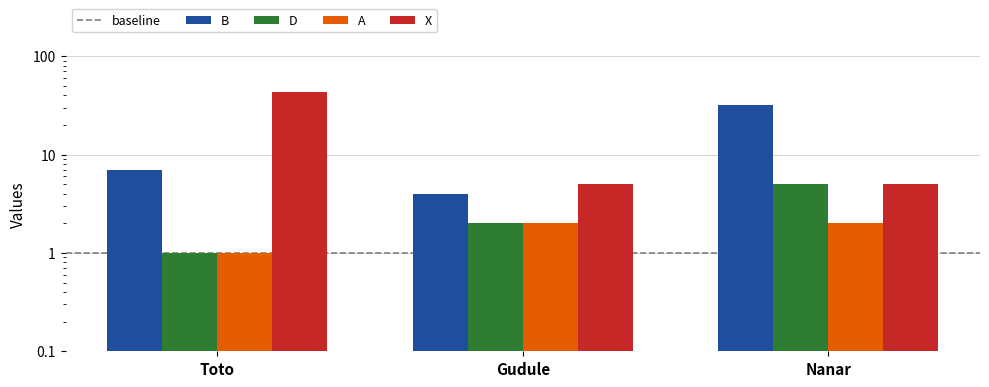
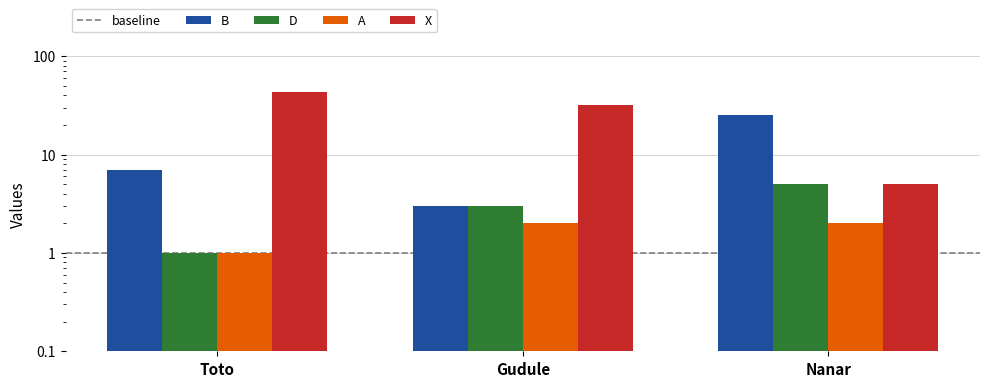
  {
    "B": {
      "Toto": 7,
-     "Gudule": 4,
-     "Nanar": 32
+     "Gudule": 3,
+     "Nanar": 25
    },
    "D": {
      "Toto": 1,
-     "Gudule": 2,
+     "Gudule": 3,
      "Nanar": 5
    },
    "A": {
      "Toto": 1,
      "Gudule": 2,
      "Nanar": 2
    },
    "X": {
      "Toto": 40,
-     "Gudule": 5,
+     "Gudule": 32,
      "Nanar": 5
    }
  }
